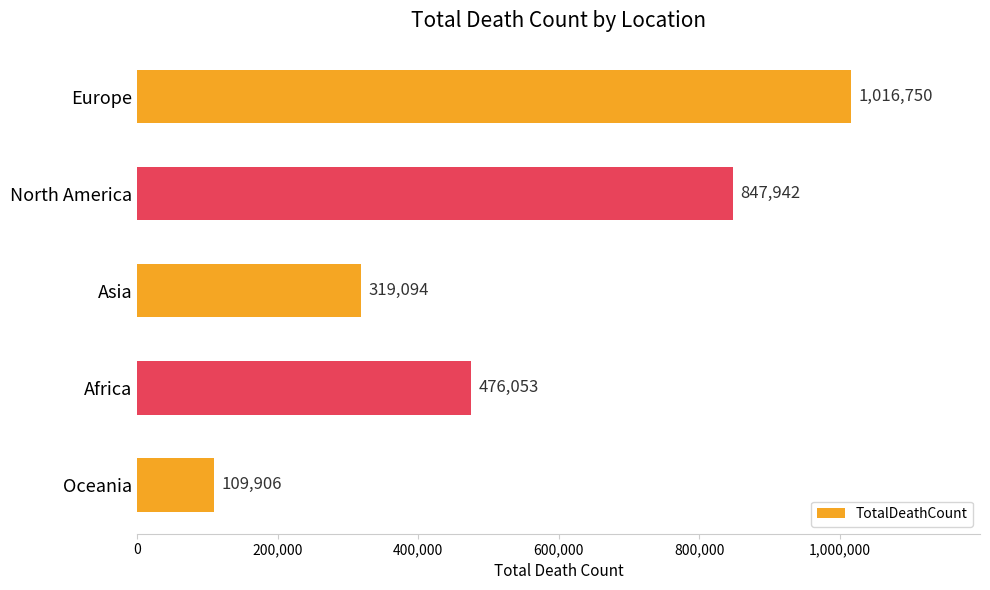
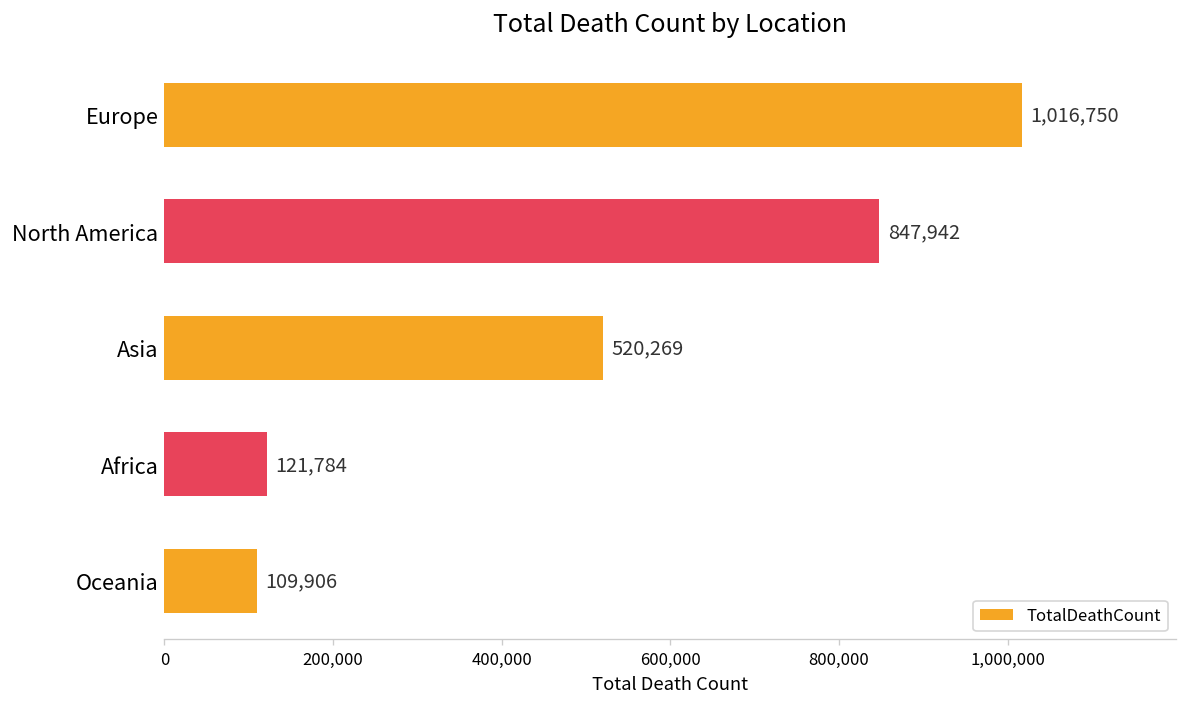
  {
    "Europe": "1,016,750",
    "North America": "847,942",
-   "Asia": "319,094",
-   "Africa": "476,053",
+   "Asia": "520,269",
+   "Africa": "121,784",
    "Oceania": "109,906"
  }
